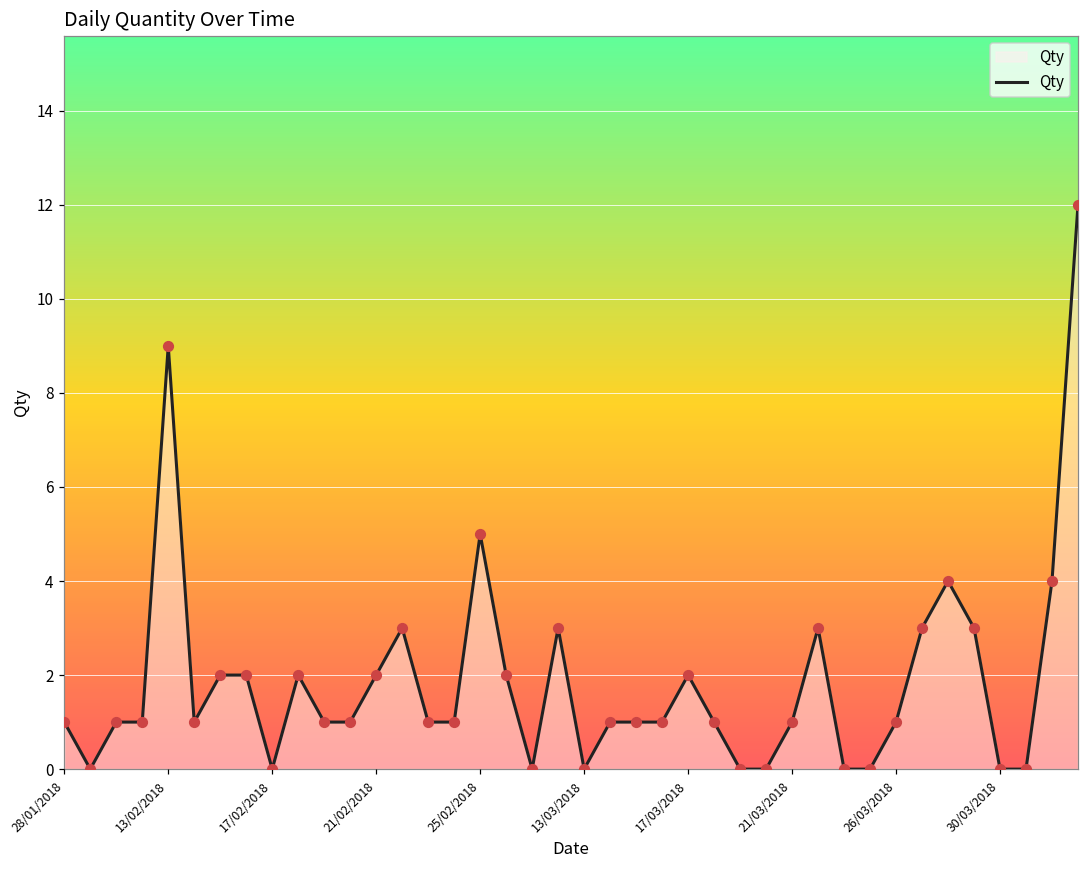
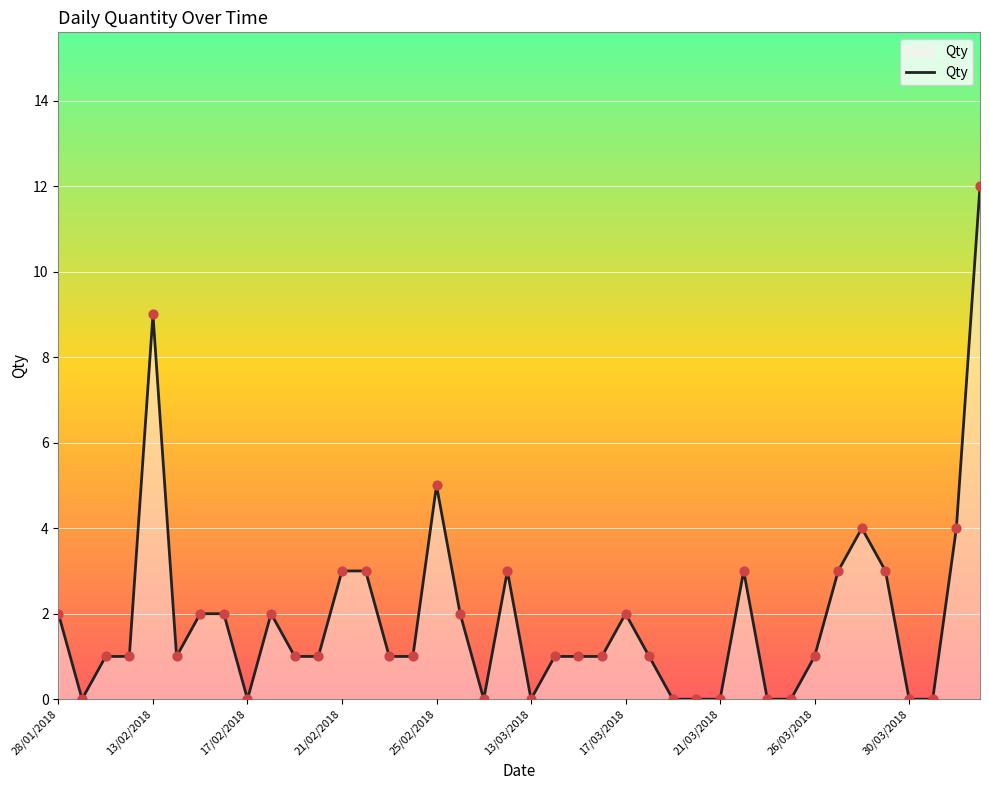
  {
-   "28/01/2018": 1,
+   "28/01/2018": 2,
    "13/02/2018": 9,
    "17/02/2018": 0,
-   "21/02/2018": 2,
+   "21/02/2018": 3,
    "25/02/2018": 5,
    "13/03/2018": 0,
    "17/03/2018": 2,
-   "21/03/2018": 1,
+   "21/03/2018": 0,
    "26/03/2018": 1,
    "30/03/2018": 0
  }
